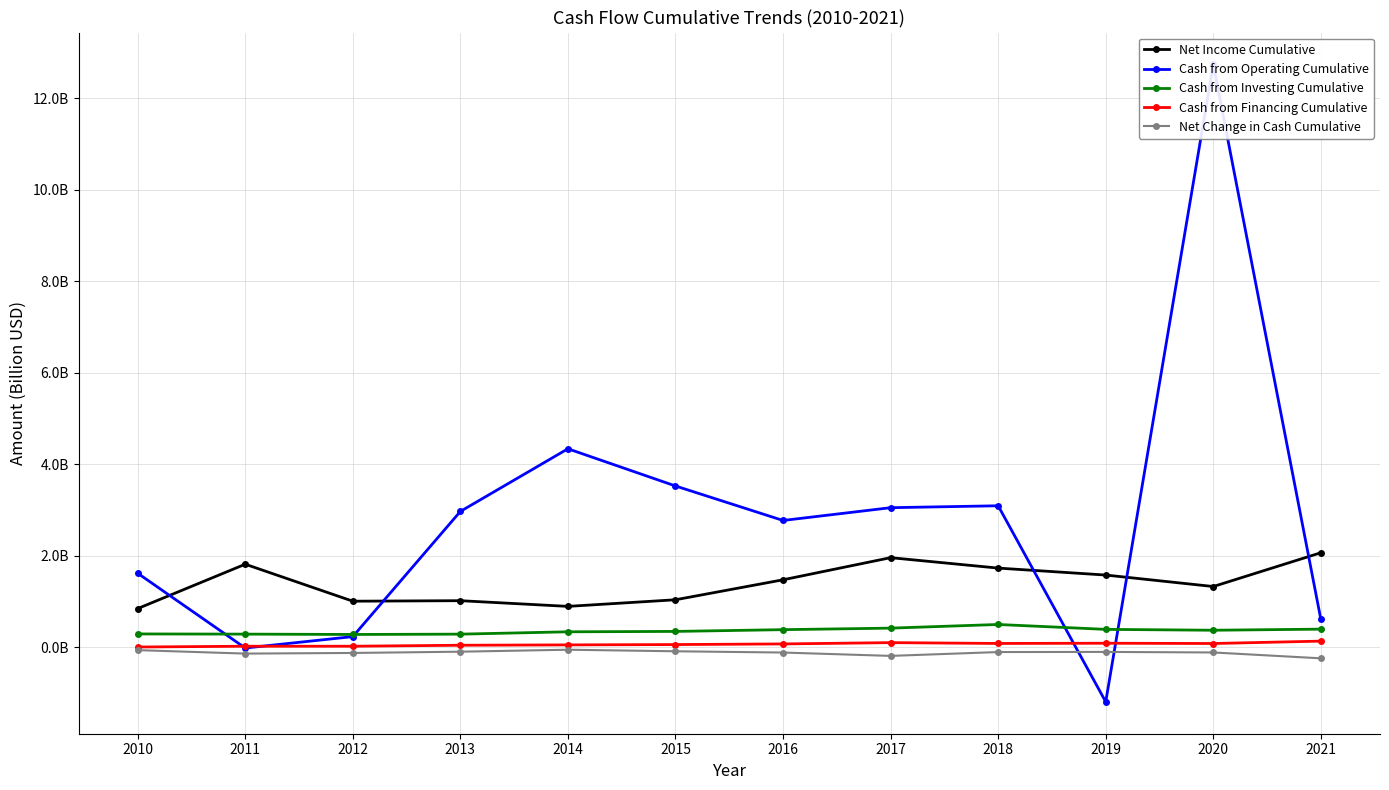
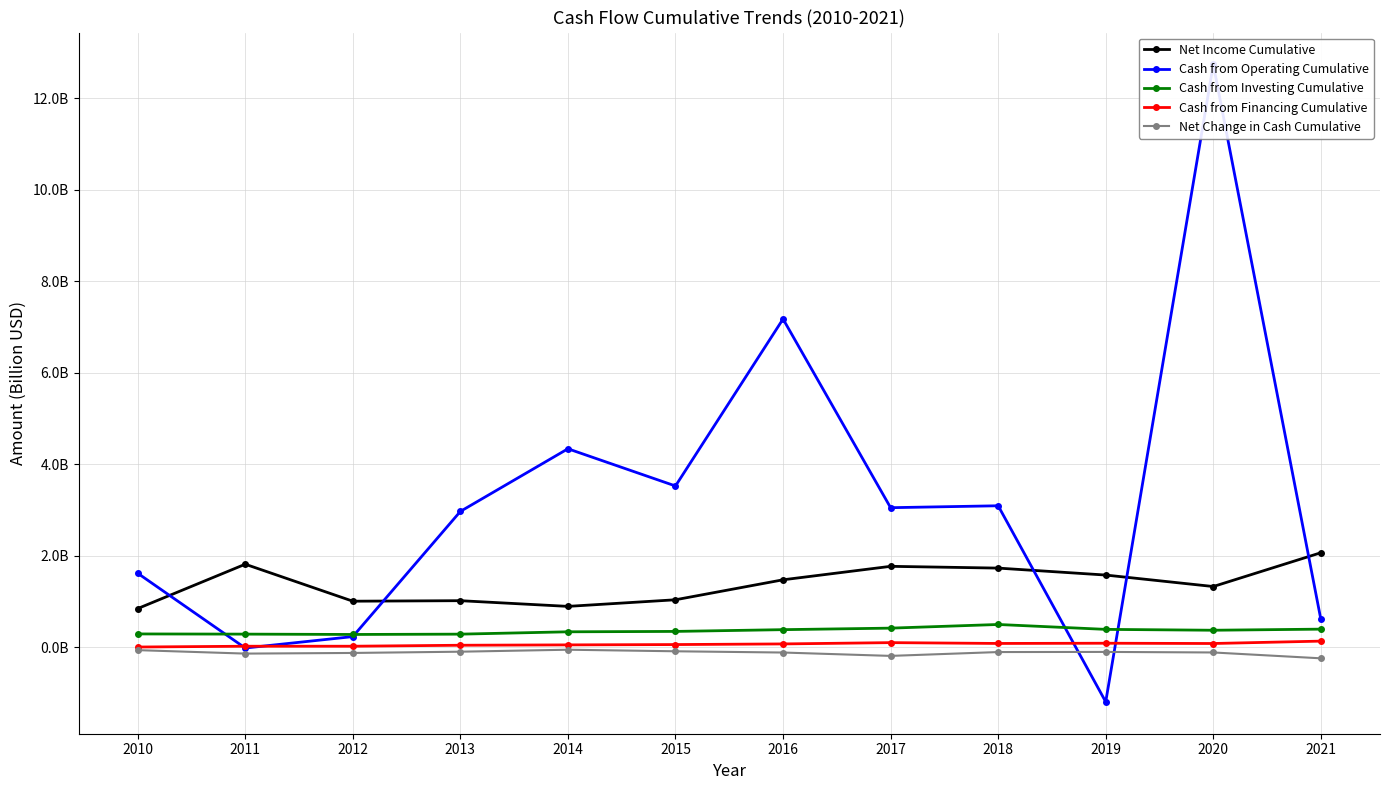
  {
    "Net Income Cumulative": {
      "2010": 800000000,
      "2011": 1800000000,
      "2012": 1000000000,
      "2013": 1000000000,
      "2014": 900000000,
      "2015": 1000000000,
      "2016": 1500000000,
-     "2017": 2000000000,
+     "2017": 1800000000,
      "2018": 1700000000,
      "2019": 1600000000,
      "2020": 1300000000,
      "2021": 2100000000
    },
    "Cash from Operating Cumulative": {
      "2010": 1600000000,
      "2013": 3000000000,
      "2014": 4300000000,
      "2015": 3500000000,
-     "2016": 2800000000,
+     "2016": 7200000000,
      "2017": 3000000000,
      "2018": 3100000000,
      "2019": -1200000000,
      "2021": 600000000
    },
    "Cash from Investing Cumulative": {
      "2010": 300000000,
      "2011": 300000000,
      "2013": 300000000,
      "2014": 300000000,
      "2015": 300000000,
      "2016": 400000000,
      "2017": 400000000,
      "2018": 500000000,
      "2019": 400000000,
      "2020": 400000000,
      "2021": 400000000
    },
    "Cash from Financing Cumulative": {
      "2010": 0,
      "2012": 0,
      "2013": 0,
      "2014": 0,
      "2015": 100000000,
      "2016": 100000000,
      "2017": 100000000,
      "2018": 100000000,
      "2019": 100000000,
      "2020": 100000000,
      "2021": 100000000
    },
    "Net Change in Cash Cumulative": {
      "2010": -100000000,
      "2011": -100000000,
      "2012": -100000000,
      "2013": -100000000,
      "2014": -100000000,
      "2015": -100000000,
      "2016": -100000000,
      "2017": -200000000,
      "2018": -100000000,
      "2019": -100000000,
      "2020": -100000000,
      "2021": -200000000
    }
  }
